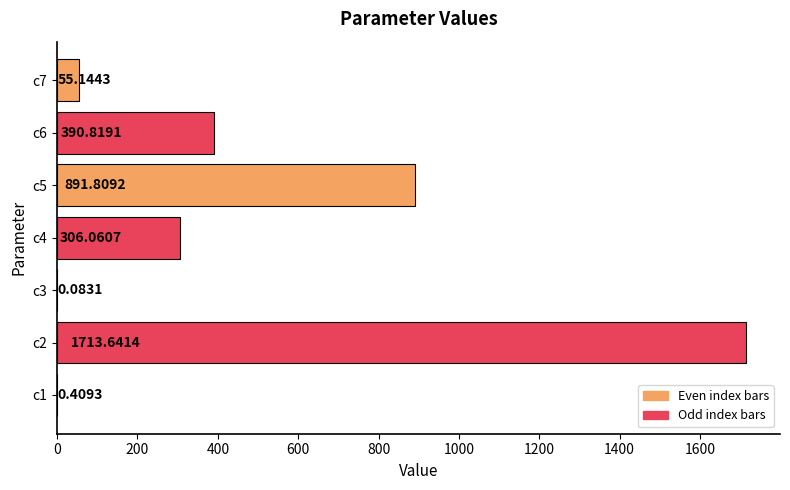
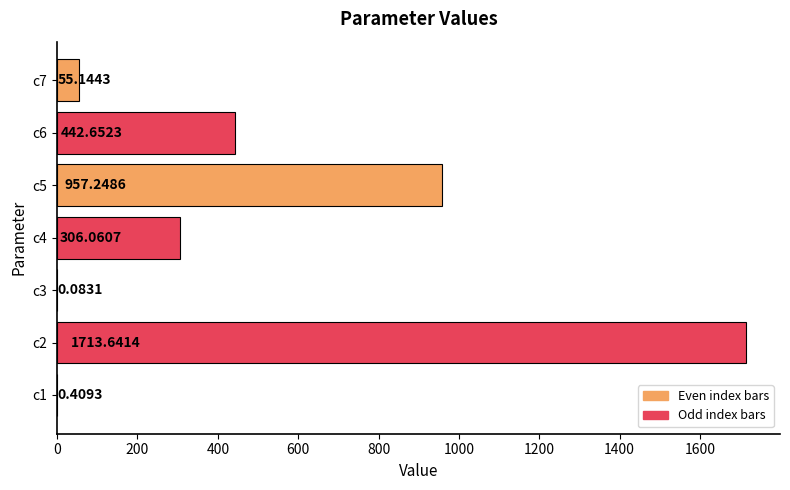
  {
    "c7": 55.1443,
-   "c6": 390.8191,
-   "c5": 891.8092,
+   "c6": 442.6523,
+   "c5": 957.2486,
    "c4": 306.0607,
    "c3": 0.0831,
    "c2": 1713.6414,
    "c1": 0.4093
  }
